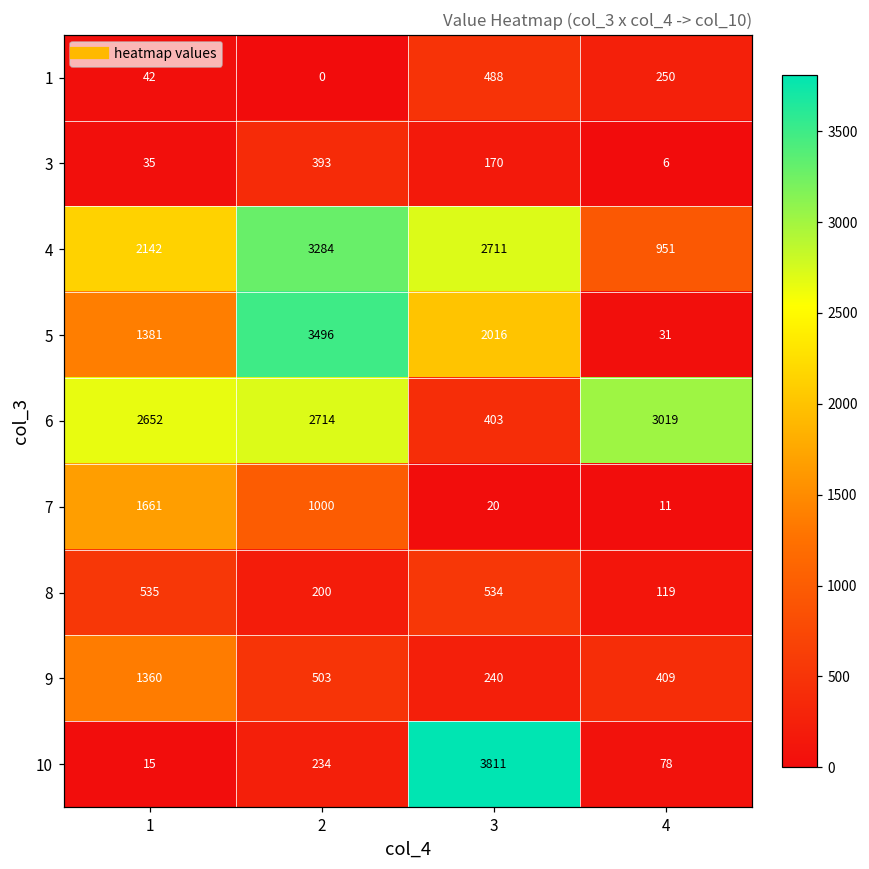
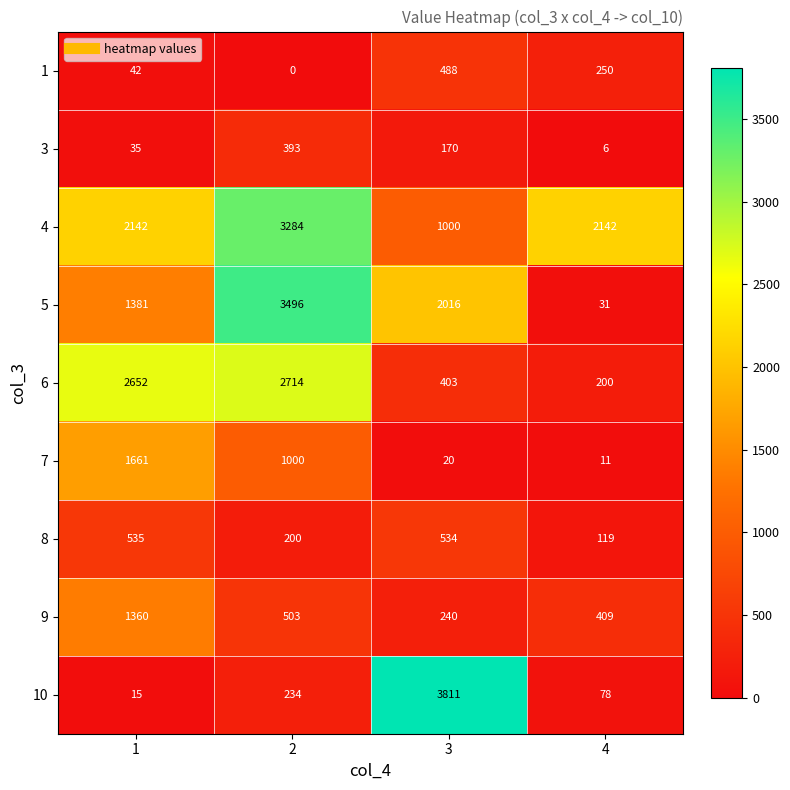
  {
    "1": {
      "1": 42,
      "2": 0,
      "3": 488,
      "4": 250
    },
    "3": {
      "1": 35,
      "2": 393,
      "3": 170,
      "4": 6
    },
    "4": {
      "1": 2142,
      "2": 3284,
-     "3": 2711,
-     "4": 951
+     "3": 1000,
+     "4": 2142
    },
    "5": {
      "1": 1381,
      "2": 3496,
      "3": 2016,
      "4": 31
    },
    "6": {
      "1": 2652,
      "2": 2714,
      "3": 403,
-     "4": 3019
+     "4": 200
    },
    "7": {
      "1": 1661,
      "2": 1000,
      "3": 20,
      "4": 11
    },
    "8": {
      "1": 535,
      "2": 200,
      "3": 534,
      "4": 119
    },
    "9": {
      "1": 1360,
      "2": 503,
      "3": 240,
      "4": 409
    },
    "10": {
      "1": 15,
      "2": 234,
      "3": 3811,
      "4": 78
    }
  }
